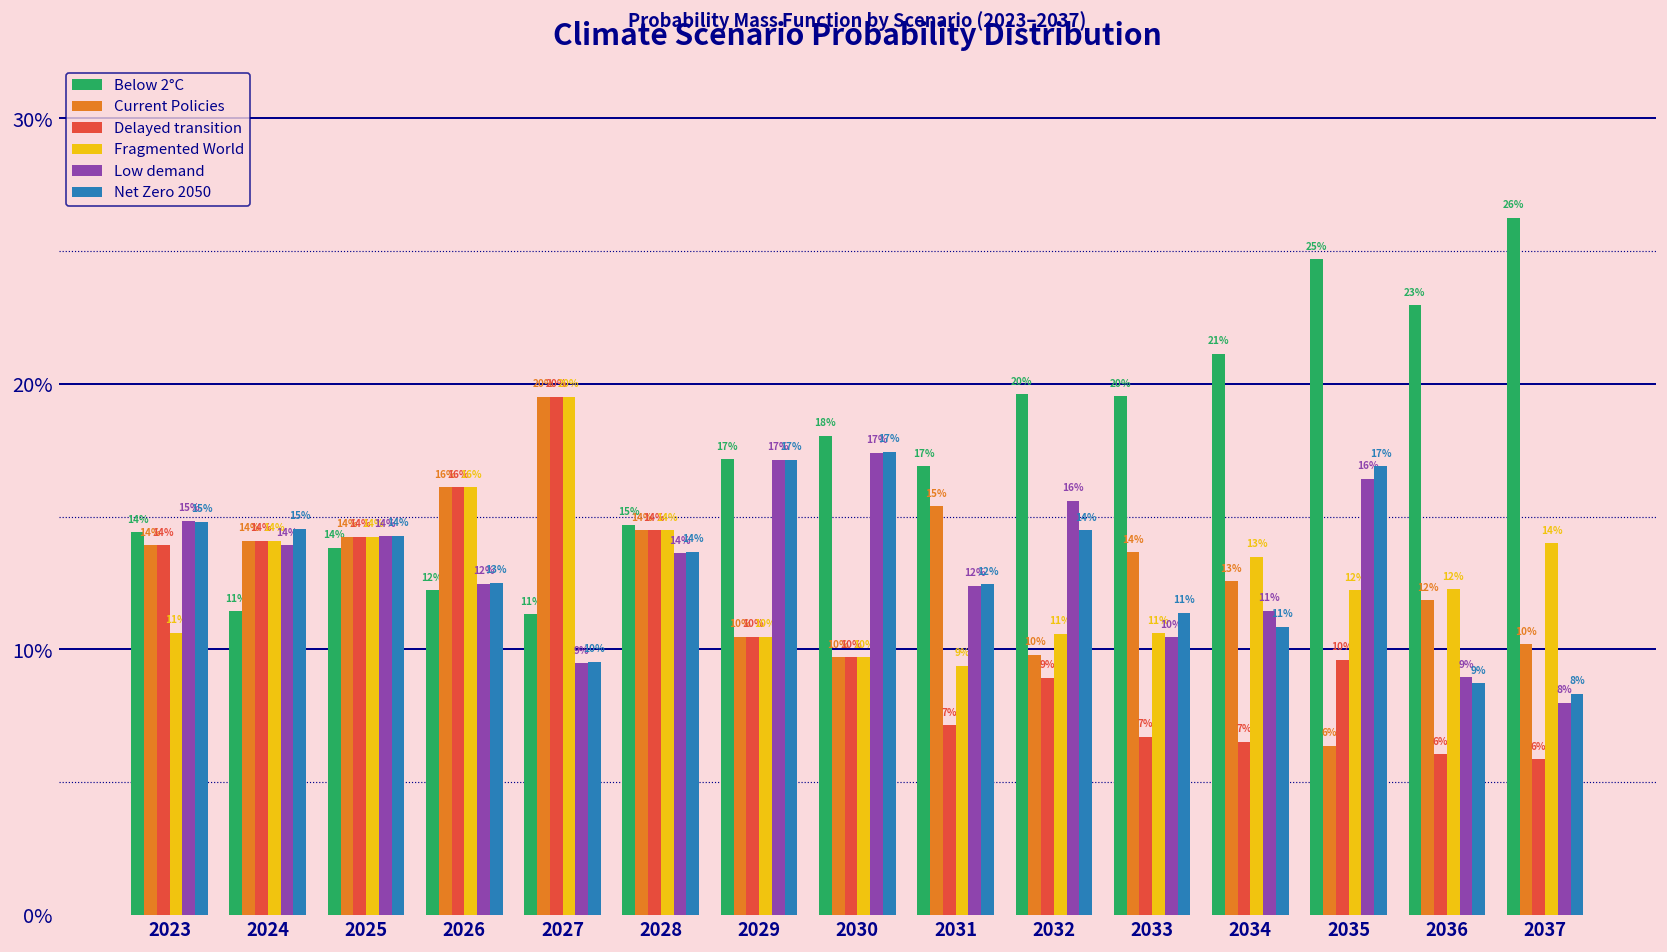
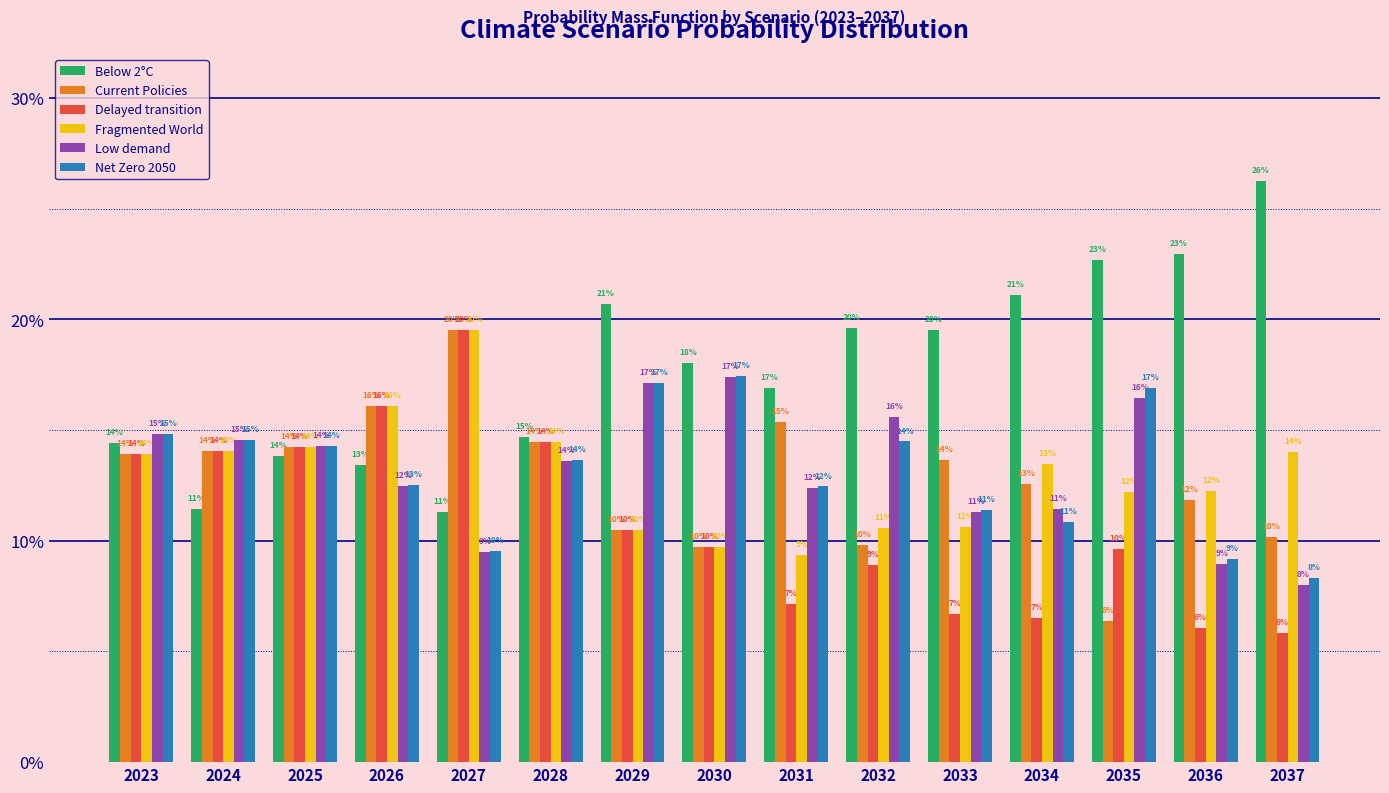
  {
    "Below 2°C": {
      "2023": "14%",
      "2024": "11%",
-     "2026": "12%",
+     "2026": "13%",
      "2027": "11%",
-     "2029": "17%",
+     "2029": "21%",
      "2030": "18%",
      "2031": "17%",
      "2032": "20%",
      "2033": "20%",
      "2034": "21%",
-     "2035": "25%",
+     "2035": "23%",
      "2036": "23%",
      "2037": "26%"
    },
    "Fragmented World": {
-     "2023": "11%",
+     "2023": "14%",
      "2031": "9%",
      "2032": "11%",
      "2034": "13%",
      "2035": "12%",
      "2036": "12%",
      "2037": "14%"
    },
    "Low demand": {
-     "2024": "14%",
+     "2024": "15%",
      "2032": "16%",
-     "2033": "10%",
+     "2033": "11%",
      "2034": "11%",
      "2035": "16%"
    },
    "Net Zero 2050": {
-     "2036": "8.7%"
+     "2036": "9.2%"
    }
  }
